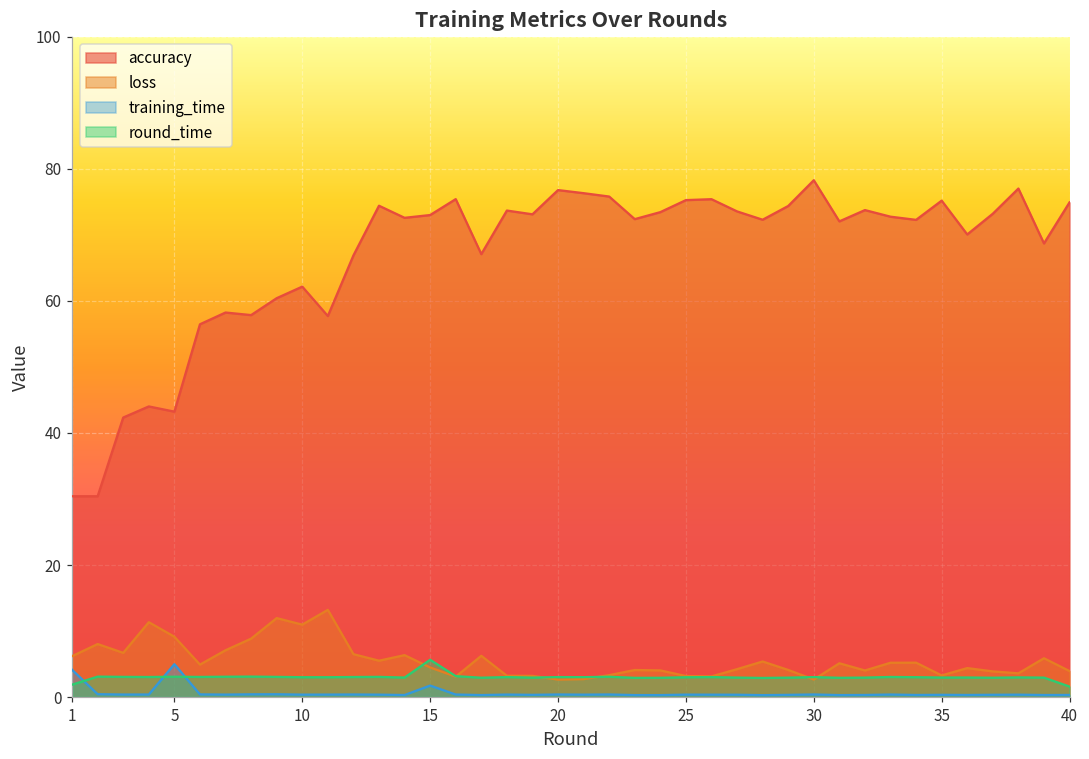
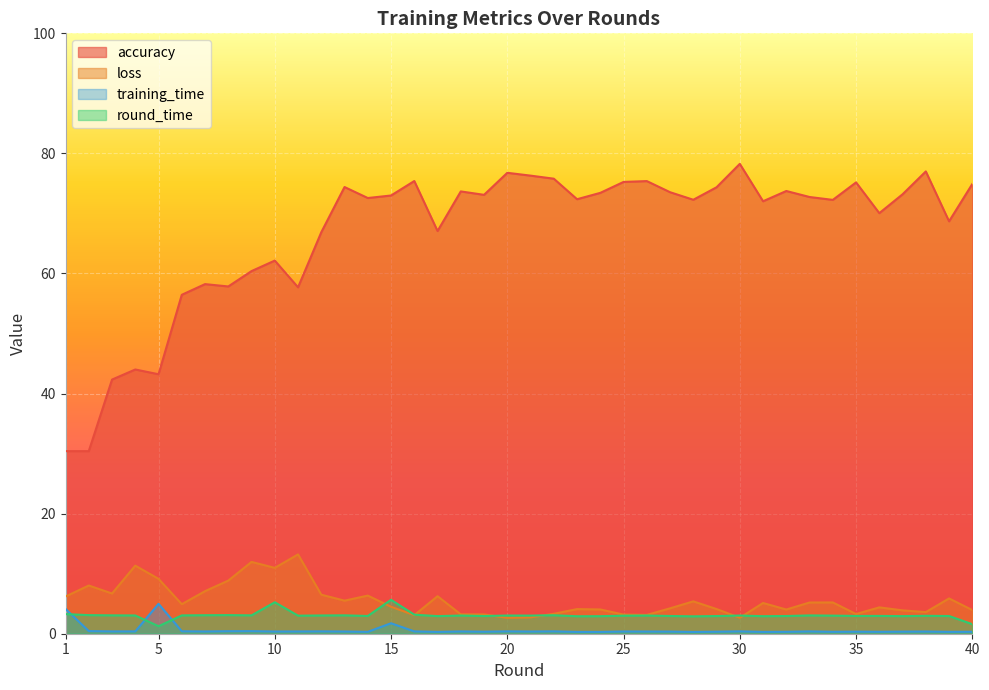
  {
    "training_time": {
      "1": 4,
      "5": 5,
      "10": 0,
      "15": 2,
      "20": 0,
      "25": 0,
      "30": 0,
      "35": 0,
      "40": 0
    },
    "round_time": {
-     "1": 2,
-     "5": 3,
-     "10": 3,
+     "1": 3,
+     "5": 1,
+     "10": 5,
      "15": 6,
      "40": 2
    }
  }
